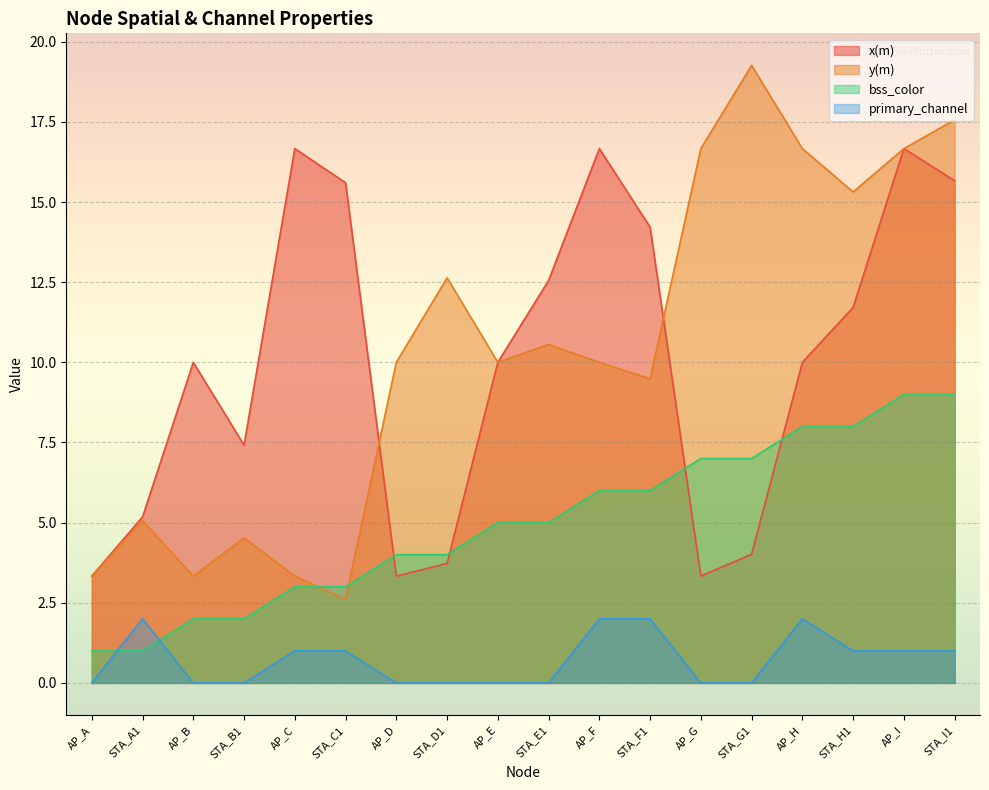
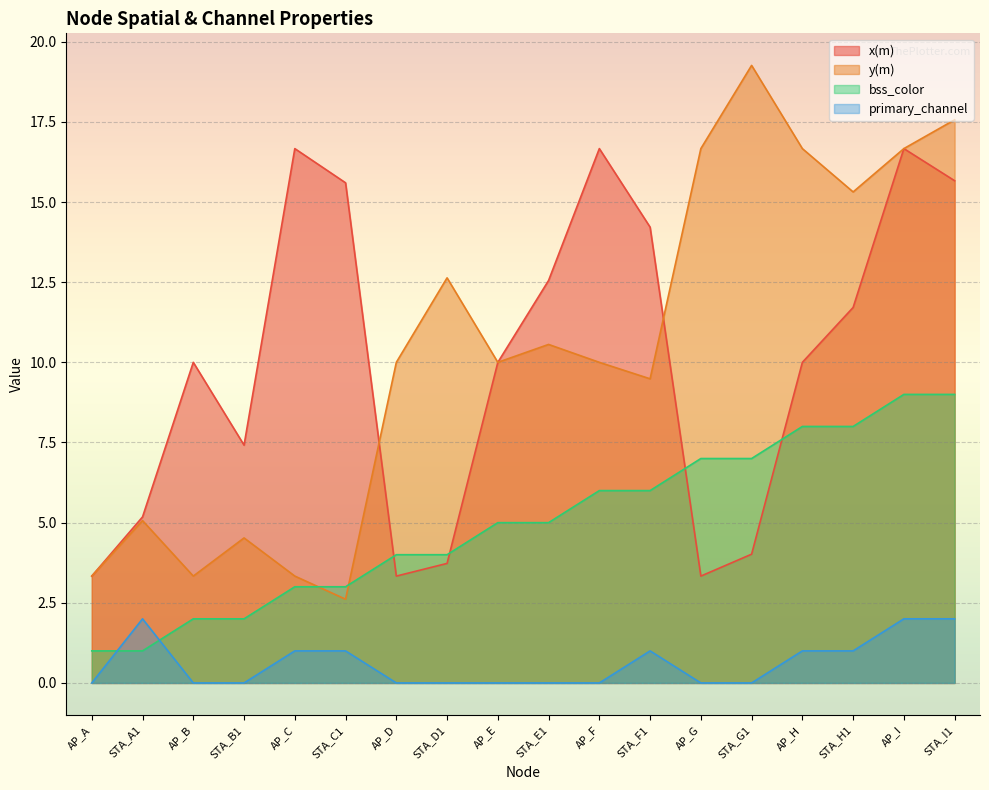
  {
    "bss_color": {
      "AP_A": 1,
      "STA_A1": 1,
      "AP_B": 2,
      "STA_B1": 2,
      "AP_C": 3,
      "STA_C1": 3,
      "AP_D": 4,
      "STA_D1": 4,
      "AP_E": 5,
      "STA_E1": 5,
      "AP_F": 6,
      "STA_F1": 6,
      "AP_G": 7,
      "STA_G1": 7,
      "AP_H": 8,
      "STA_H1": 8,
      "AP_I": 9,
      "STA_I1": 9
    },
    "primary_channel": {
      "AP_A": 0,
      "STA_A1": 2,
      "AP_B": 0,
      "STA_B1": 0,
      "AP_C": 1,
      "STA_C1": 1,
      "AP_D": 0,
      "STA_D1": 0,
      "AP_E": 0,
      "STA_E1": 0,
-     "AP_F": 2,
-     "STA_F1": 2,
+     "AP_F": 0,
+     "STA_F1": 1,
      "AP_G": 0,
      "STA_G1": 0,
-     "AP_H": 2,
+     "AP_H": 1,
      "STA_H1": 1,
-     "AP_I": 1,
-     "STA_I1": 1
+     "AP_I": 2,
+     "STA_I1": 2
    }
  }
